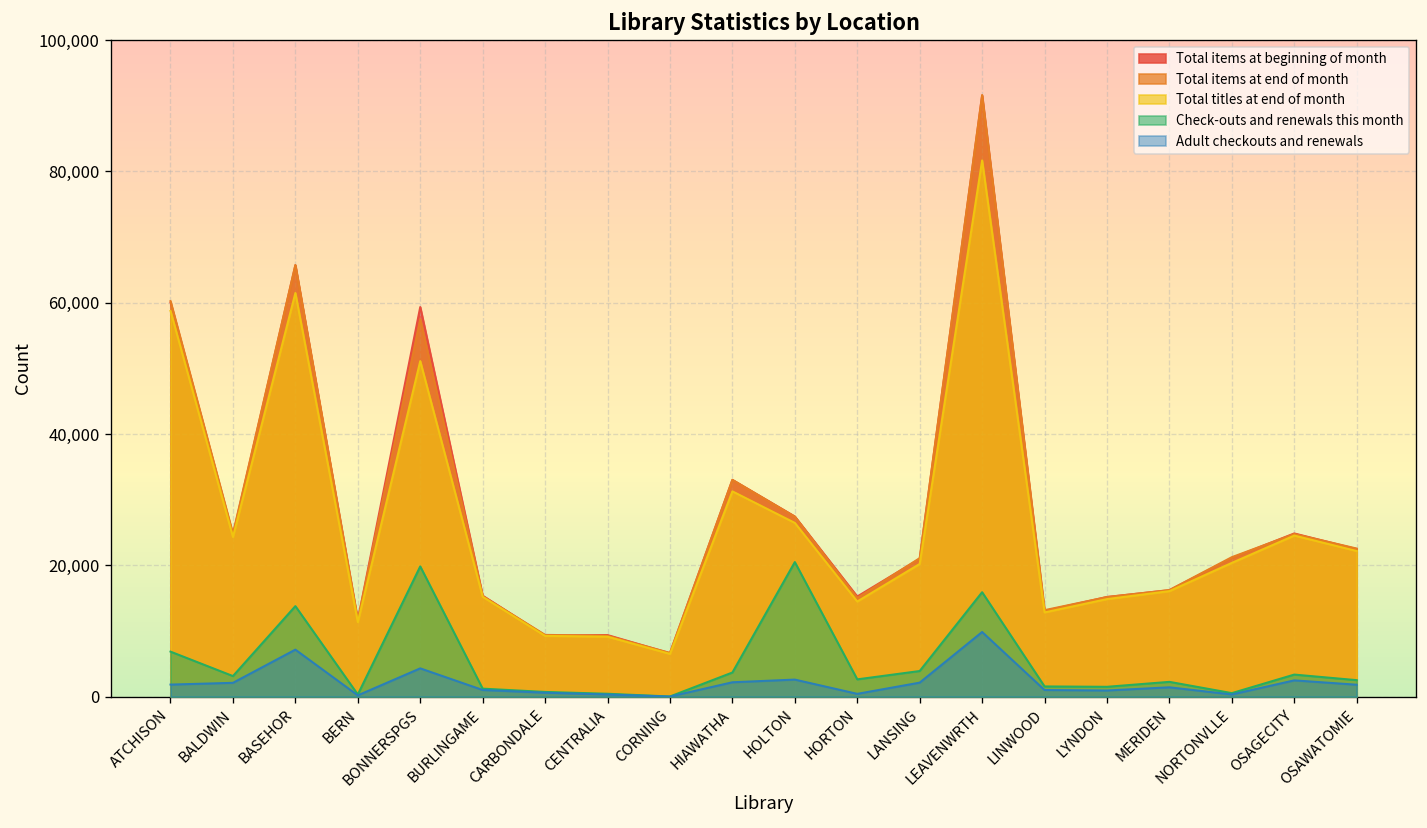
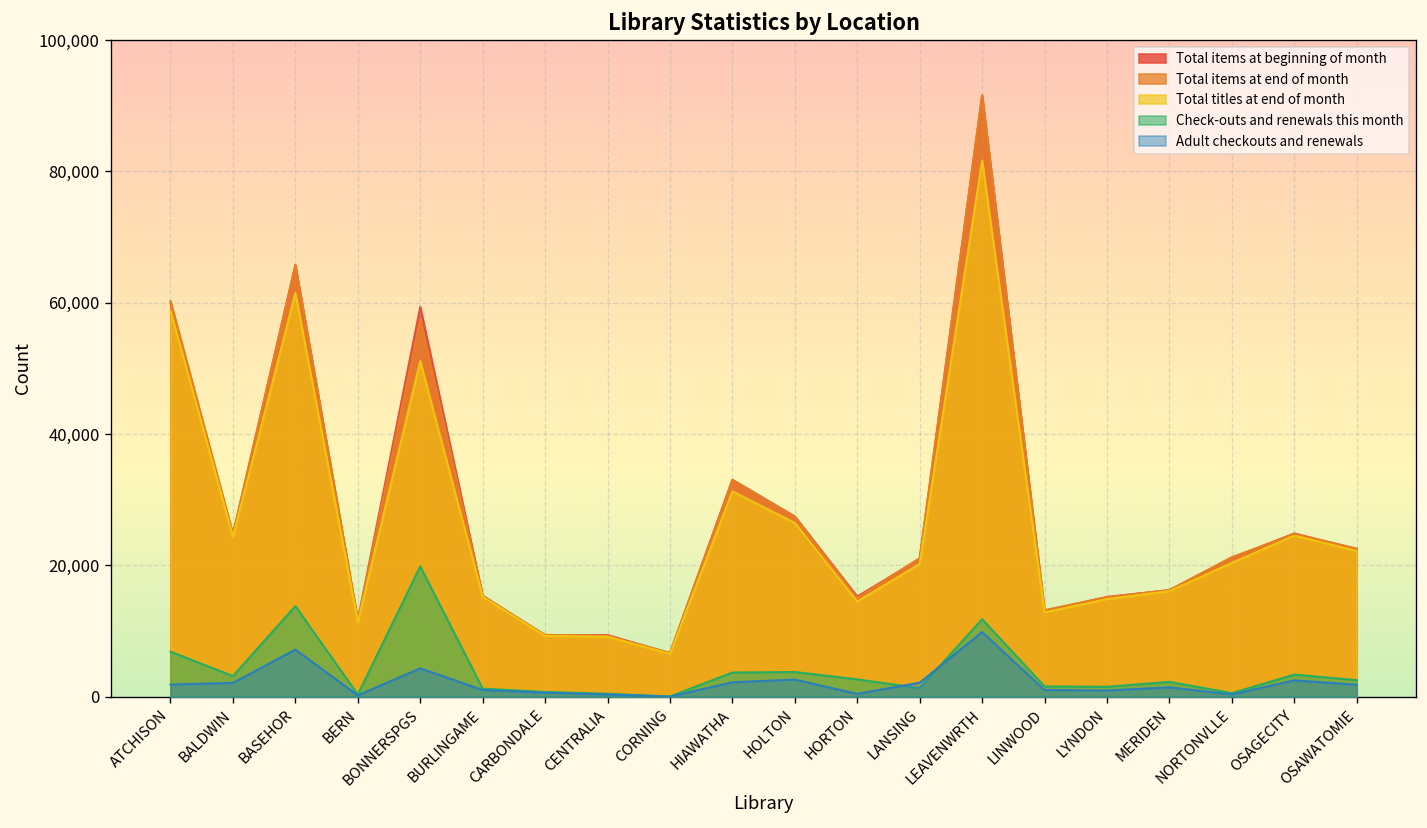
  {
    "Total titles at end of month": {
      "ATCHISON": "59,000",
      "BASEHOR": "61,000",
      "BONNERSPGS": "51,000",
      "HIAWATHA": "31,000",
      "HOLTON": "26,000",
      "HORTON": "14,000",
      "LANSING": "20,000",
      "LEAVENWRTH": "82,000",
      "NORTONVLLE": "20,000"
    },
    "Check-outs and renewals this month": {
      "ATCHISON": "7,000",
      "BALDWIN": "3,000",
      "BASEHOR": "14,000",
      "BONNERSPGS": "20,000",
      "HIAWATHA": "4,000",
-     "HOLTON": "20,000",
+     "HOLTON": "4,000",
      "HORTON": "3,000",
-     "LANSING": "4,000",
-     "LEAVENWRTH": "16,000",
+     "LANSING": "1,000",
+     "LEAVENWRTH": "12,000",
      "LINWOOD": "2,000",
      "LYNDON": "2,000",
      "MERIDEN": "2,000",
      "OSAGECITY": "3,000",
      "OSAWATOMIE": "3,000"
    },
    "Adult checkouts and renewals": {
      "ATCHISON": "2,000",
      "BALDWIN": "2,000",
      "BASEHOR": "7,000",
      "BONNERSPGS": "4,000",
      "HIAWATHA": "2,000",
      "HOLTON": "3,000",
      "HORTON": "0",
      "LANSING": "2,000",
      "LEAVENWRTH": "10,000",
      "LINWOOD": "1,000",
      "LYNDON": "1,000",
      "MERIDEN": "1,000",
      "OSAGECITY": "2,000",
      "OSAWATOMIE": "2,000"
    }
  }
